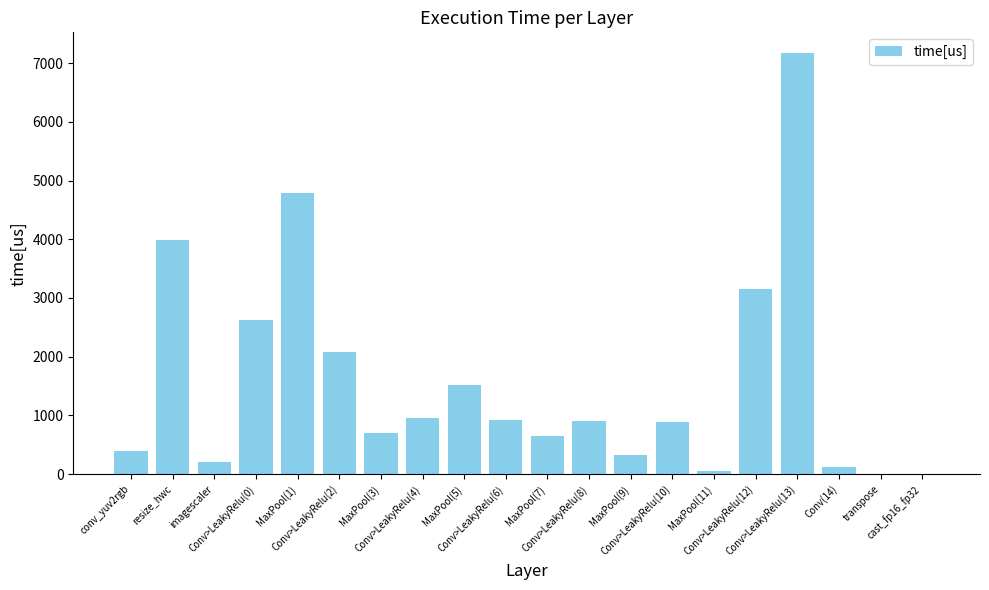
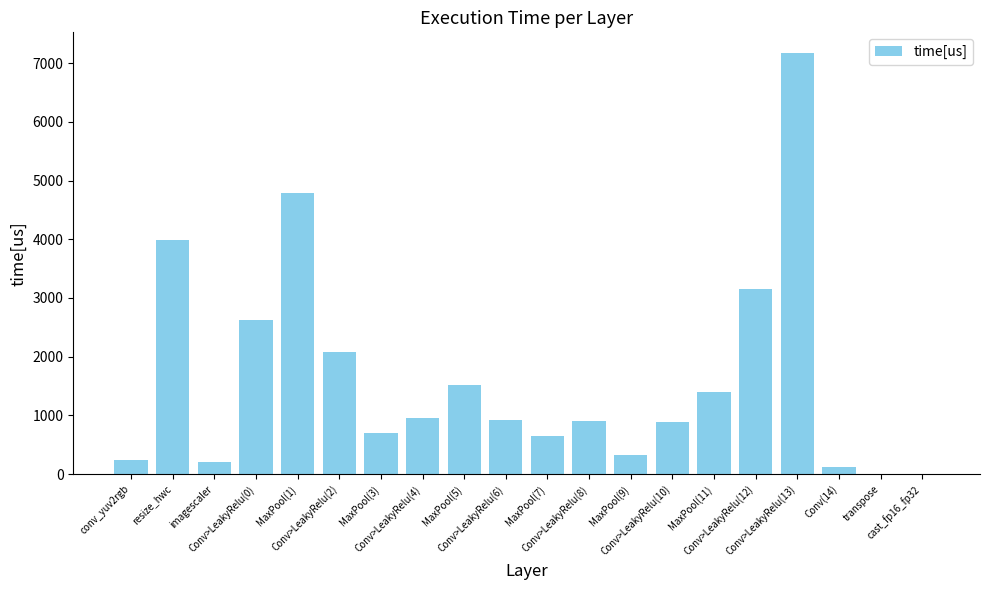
  {
-   "conv_yuv2rgb": 400,
+   "conv_yuv2rgb": 200,
    "resize_hwc": 4000,
    "imagescaler": 200,
    "Conv>LeakyRelu(0)": 2600,
    "MaxPool(1)": 4800,
    "Conv>LeakyRelu(2)": 2100,
    "MaxPool(3)": 700,
    "Conv>LeakyRelu(4)": 1000,
    "MaxPool(5)": 1500,
    "Conv>LeakyRelu(6)": 900,
    "MaxPool(7)": 700,
    "Conv>LeakyRelu(8)": 900,
    "MaxPool(9)": 300,
    "Conv>LeakyRelu(10)": 900,
-   "MaxPool(11)": 100,
+   "MaxPool(11)": 1400,
    "Conv>LeakyRelu(12)": 3200,
    "Conv>LeakyRelu(13)": 7200,
    "Conv(14)": 100
  }
